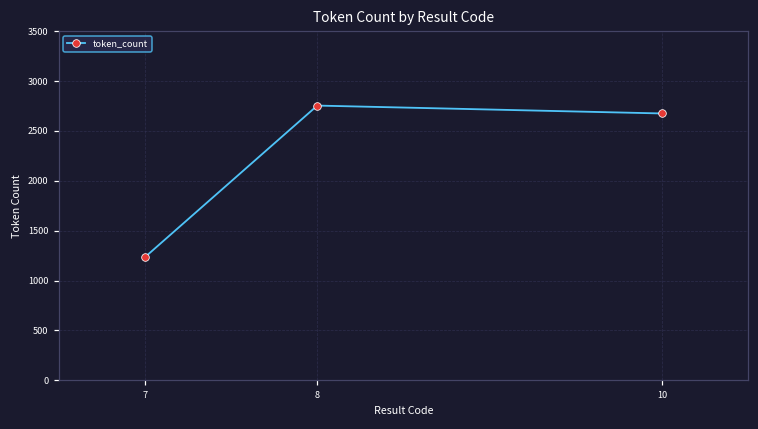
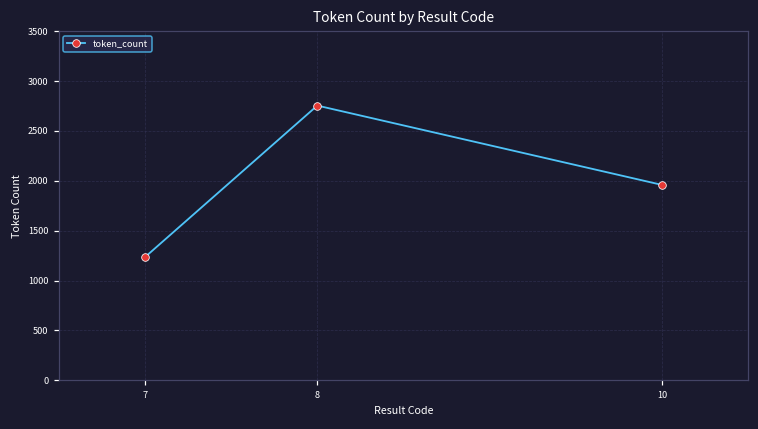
  {
    "7": 1200,
    "8": 2800,
-   "10": 2700
+   "10": 2000
  }
